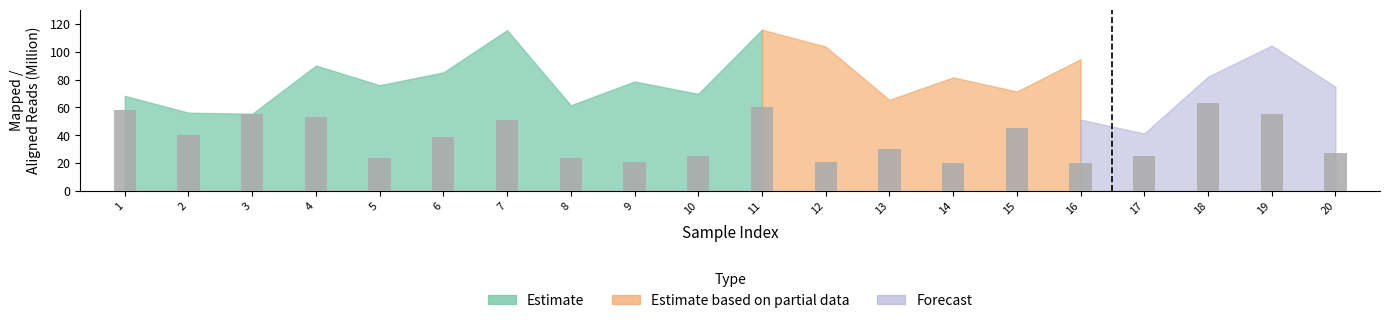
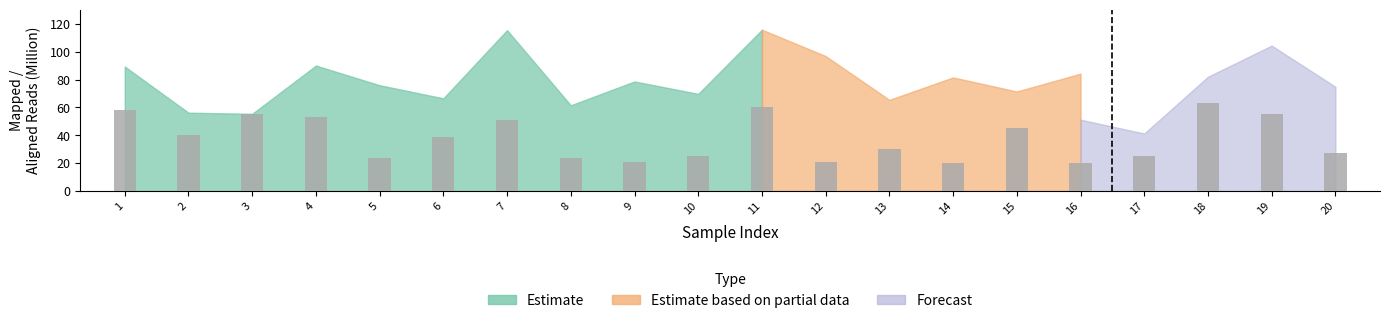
  {
    "Estimate": {
-     "1": 68,
+     "1": 89,
      "2": 56,
      "3": 55,
      "4": 90,
      "5": 76,
-     "6": 85,
+     "6": 67,
      "7": 115,
      "8": 62,
      "9": 79,
      "10": 70
    },
    "Estimate based on partial data": {
-     "12": 104,
+     "12": 97,
      "13": 65,
      "14": 82,
      "15": 71,
-     "16": 95
+     "16": 84
    }
  }
